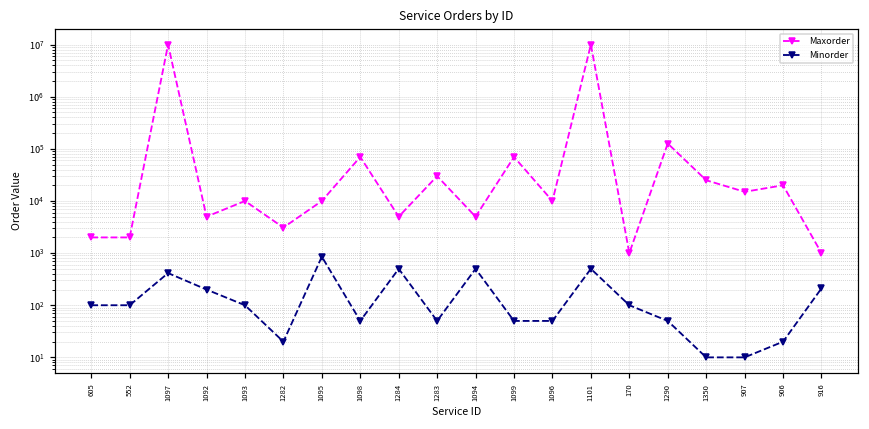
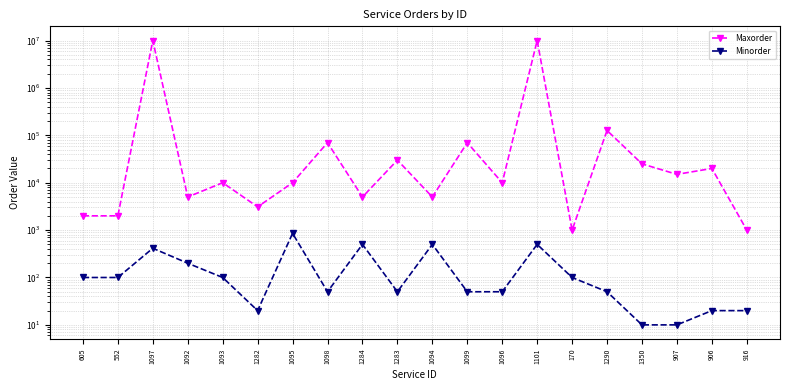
  {
    "Maxorder": {
      "605": 2000,
      "552": 2000,
      "1097": 10000000,
      "1092": 5000,
      "1093": 10000,
      "1282": 3000,
      "1095": 10000,
      "1098": 70000,
      "1284": 5000,
      "1283": 30000,
      "1094": 5000,
      "1099": 70000,
      "1096": 10000,
      "1101": 10000000,
      "170": 1000,
      "1290": 130000,
      "1350": 30000,
      "907": 15000,
      "906": 20000,
      "916": 1000
    },
    "Minorder": {
      "605": 100,
      "552": 100,
      "1097": 400,
      "1092": 200,
      "1093": 100,
      "1282": 20,
      "1095": 900,
      "1098": 50,
      "1284": 500,
      "1283": 50,
      "1094": 500,
      "1099": 50,
      "1096": 50,
      "1101": 500,
      "170": 100,
      "1290": 50,
      "1350": 10,
      "907": 10,
      "906": 20,
-     "916": 200
+     "916": 20
    }
  }
